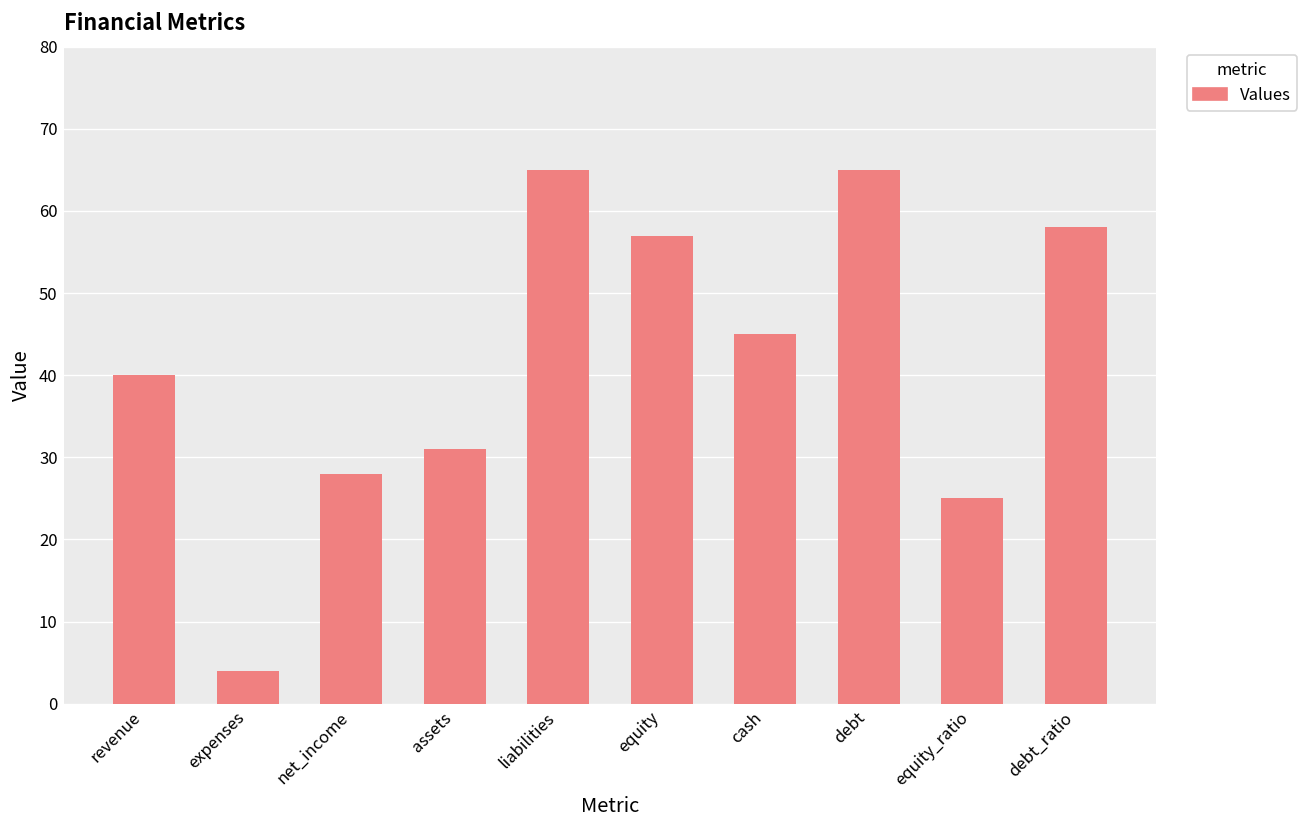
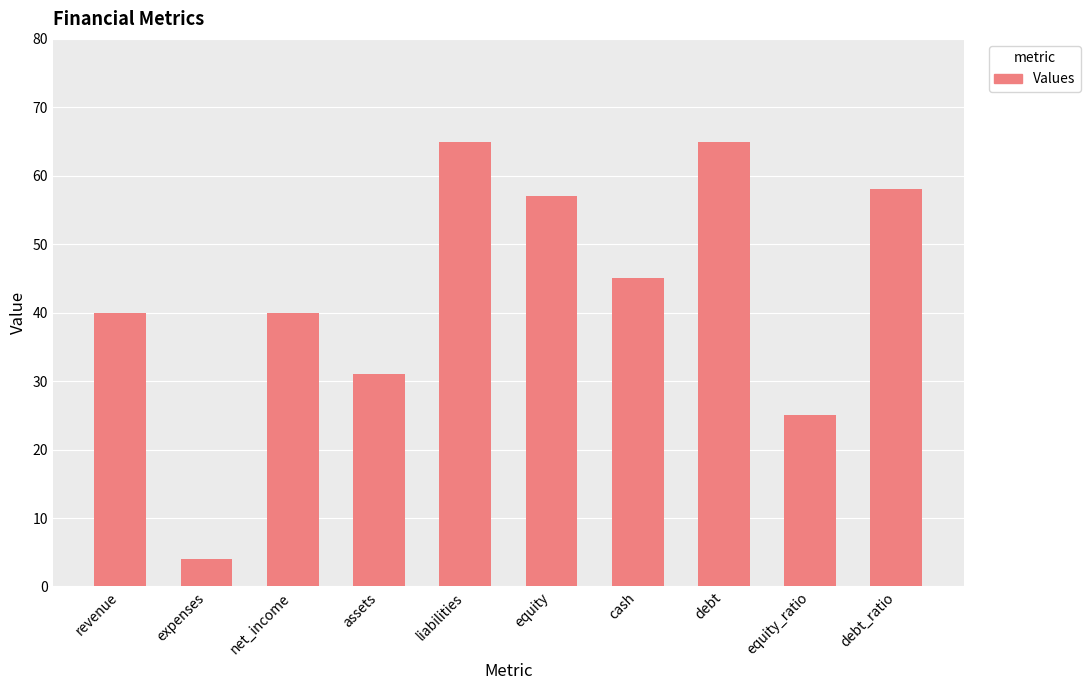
  {
    "revenue": 40,
    "expenses": 4,
-   "net_income": 28,
+   "net_income": 40,
    "assets": 31,
    "liabilities": 65,
    "equity": 57,
    "cash": 45,
    "debt": 65,
    "equity_ratio": 25,
    "debt_ratio": 58
  }
